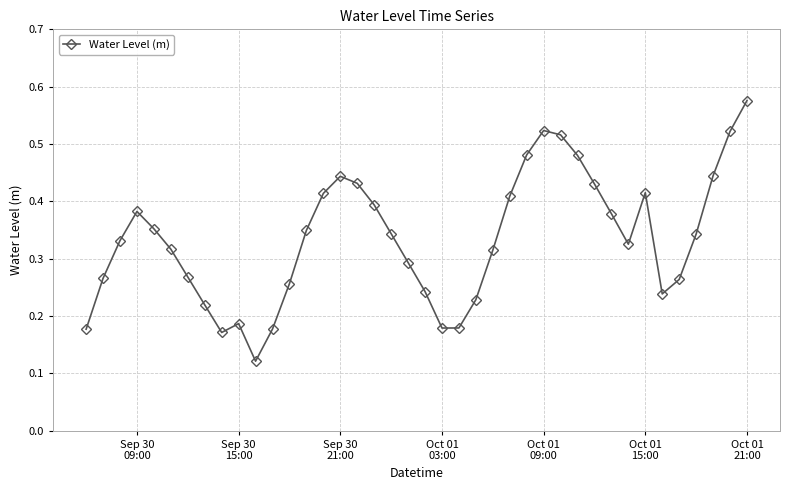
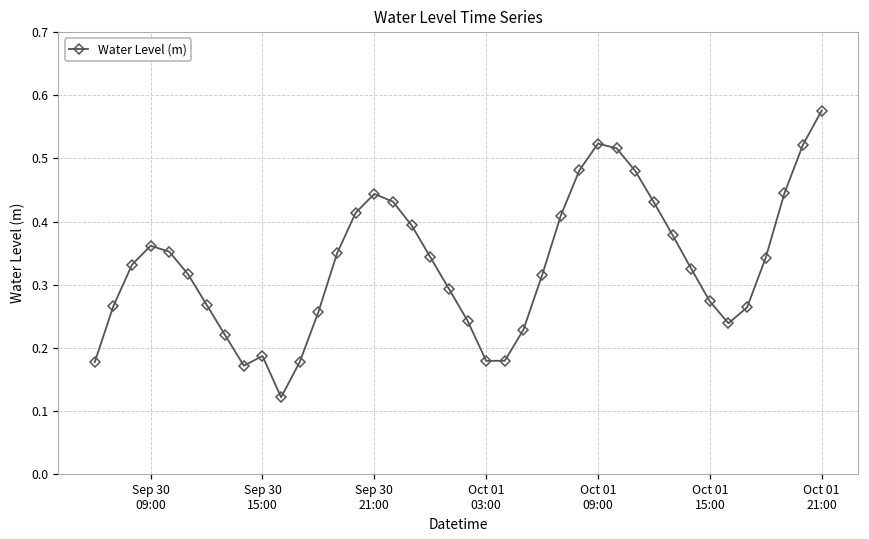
  {
-   "Sep 30 09:00": 0.38,
+   "Sep 30 09:00": 0.36,
    "Sep 30 15:00": 0.19,
    "Sep 30 21:00": 0.44,
    "Oct 01 03:00": 0.18,
    "Oct 01 09:00": 0.52,
-   "Oct 01 15:00": 0.42,
+   "Oct 01 15:00": 0.27,
    "Oct 01 21:00": 0.58
  }
